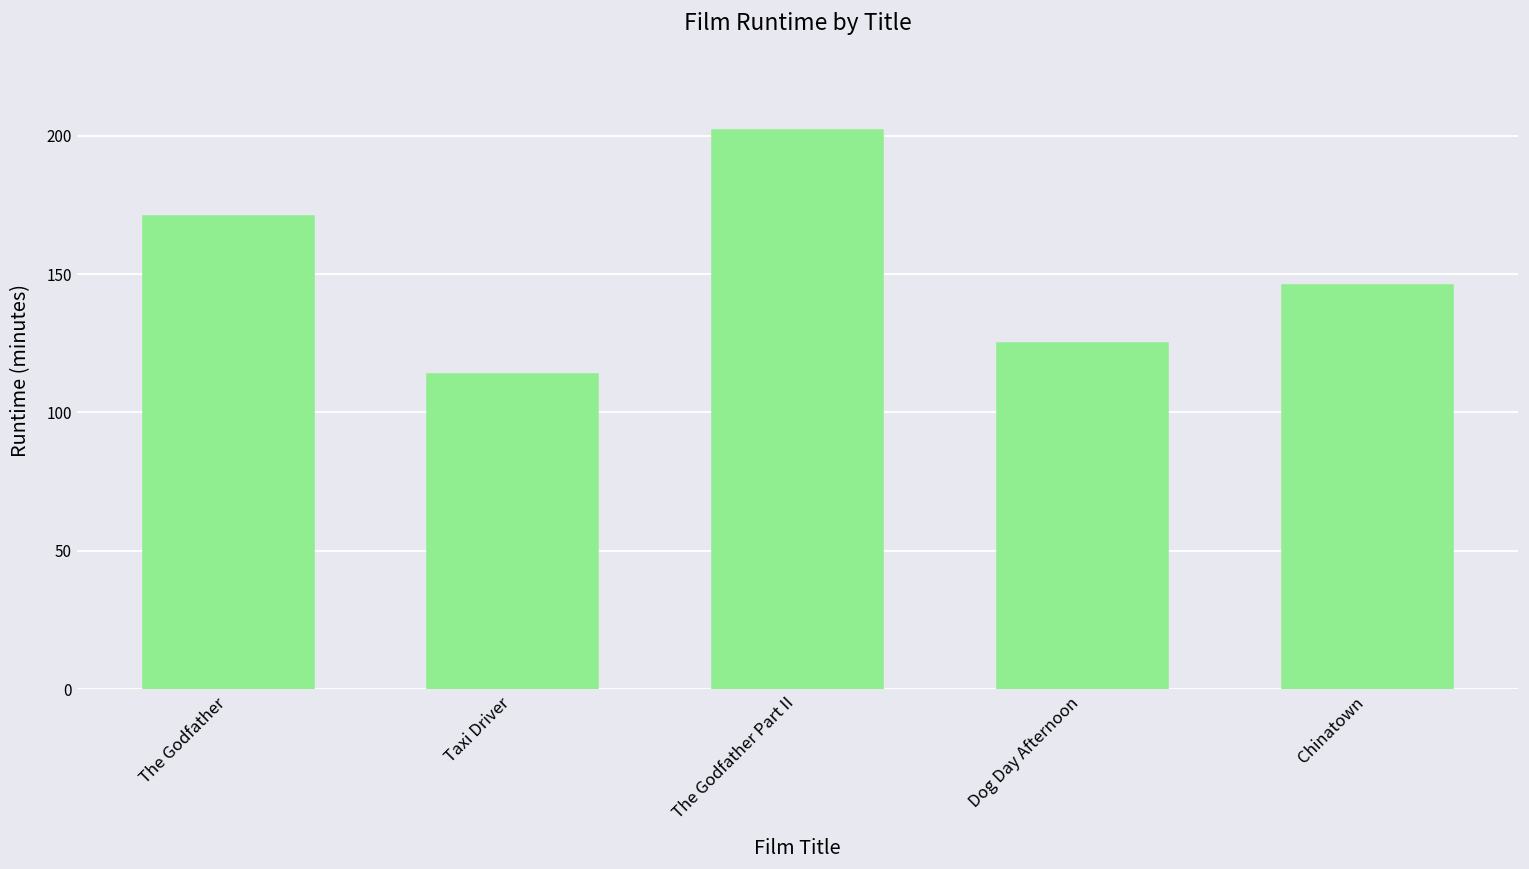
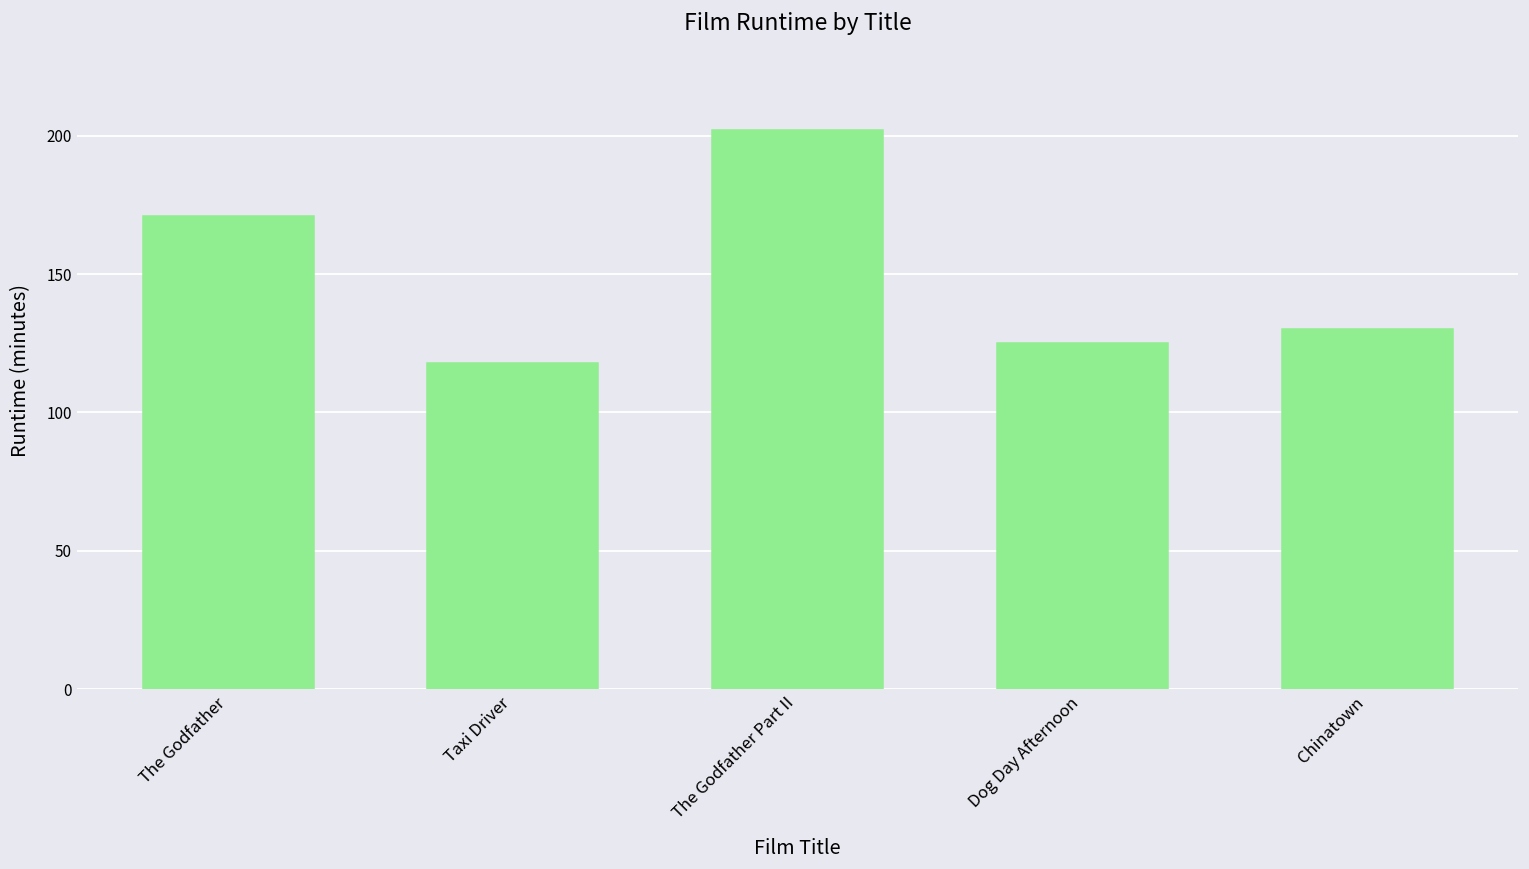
  {
    "The Godfather": 171,
-   "Taxi Driver": 114,
+   "Taxi Driver": 118,
    "The Godfather Part II": 202,
    "Dog Day Afternoon": 125,
-   "Chinatown": 146
+   "Chinatown": 130
  }
